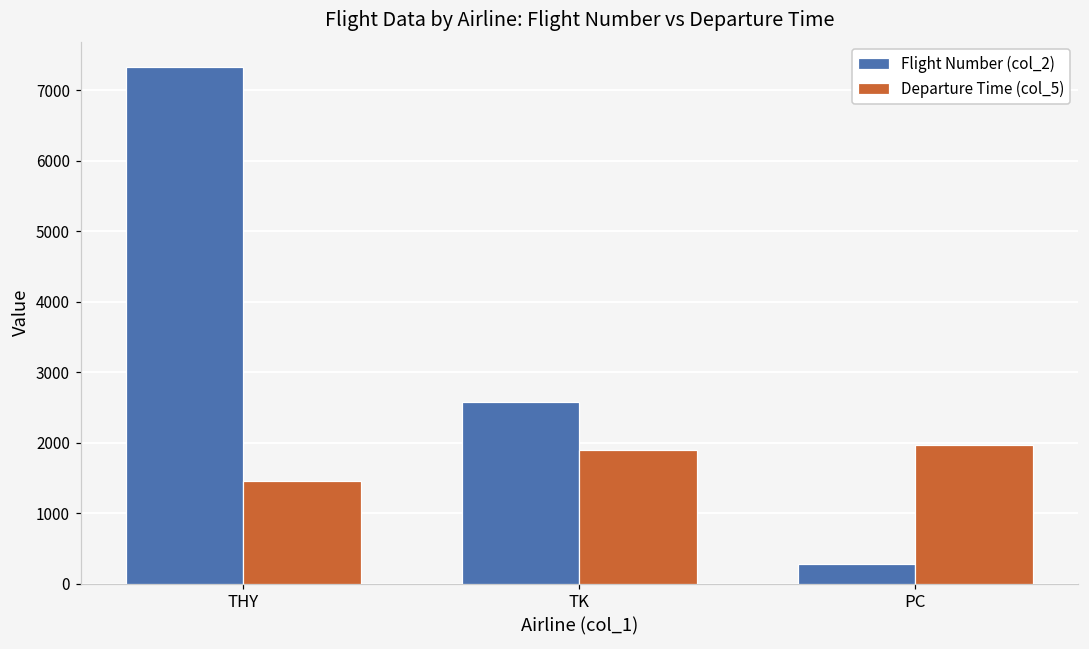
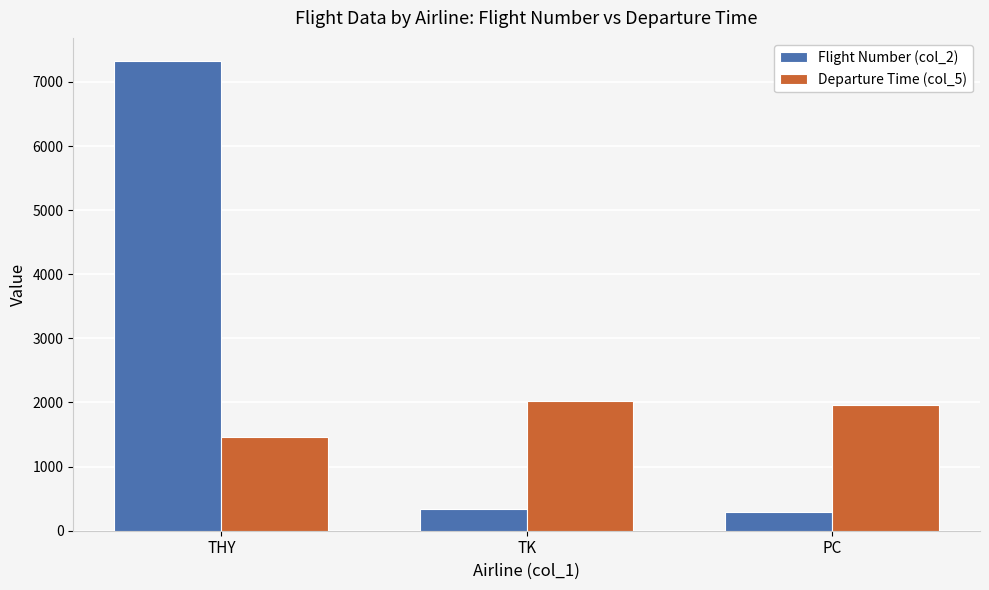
  {
    "Flight Number (col_2)": {
      "THY": 7300,
-     "TK": 2600,
+     "TK": 300,
      "PC": 300
    },
    "Departure Time (col_5)": {
      "THY": 1500,
-     "TK": 1900,
+     "TK": 2000,
      "PC": 2000
    }
  }
